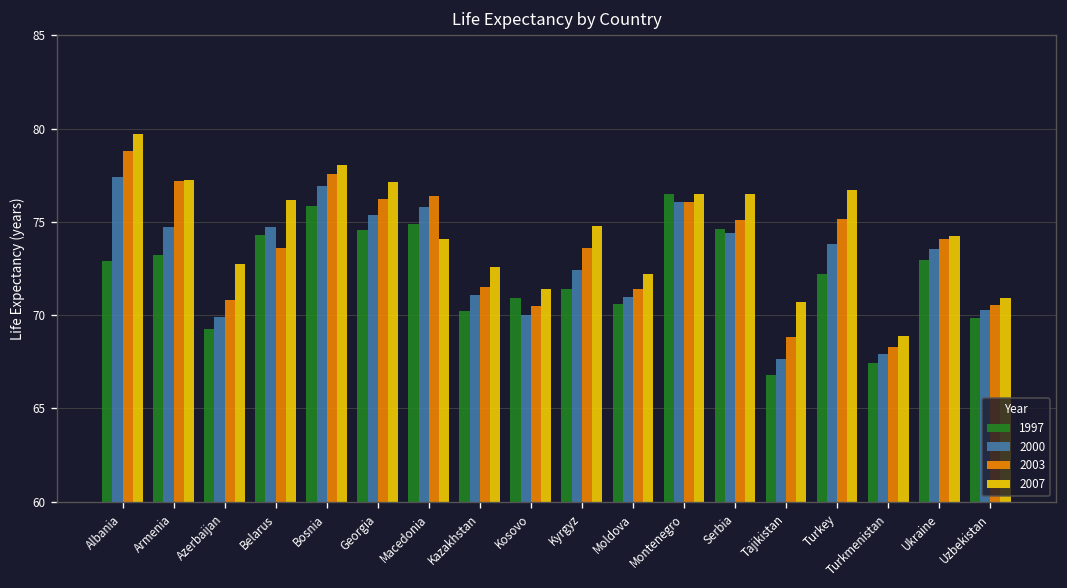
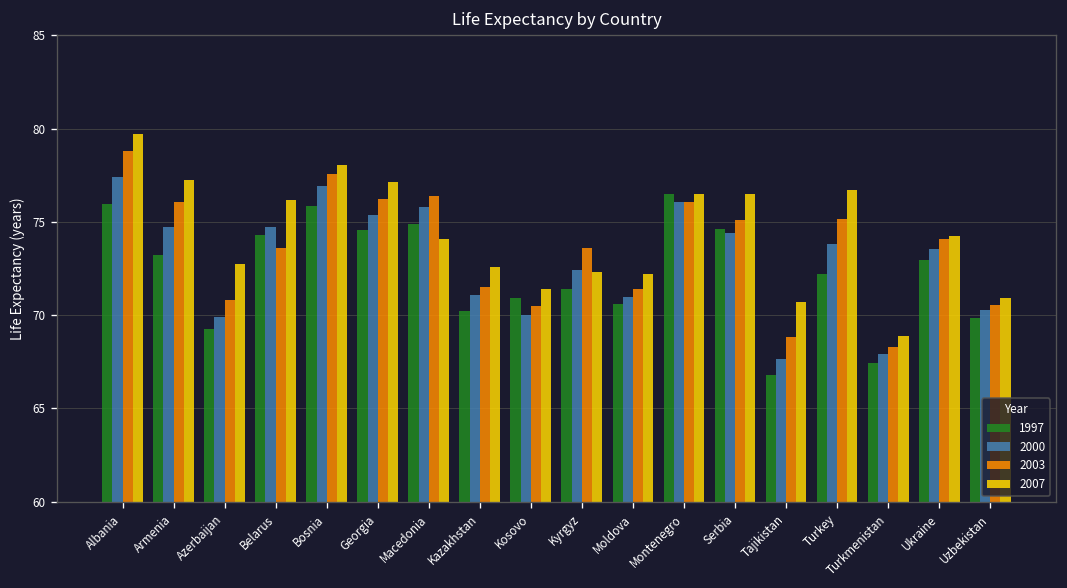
  {
    "1997": {
-     "Albania": 72.9,
+     "Albania": 76.0,
      "Armenia": 73.2,
      "Azerbaijan": 69.3,
      "Belarus": 74.3,
      "Bosnia": 75.9,
      "Georgia": 74.5,
      "Macedonia": 74.9,
      "Kazakhstan": 70.2,
      "Kosovo": 70.9,
      "Kyrgyz": 71.4,
      "Moldova": 70.6,
      "Montenegro": 76.5,
      "Serbia": 74.6,
      "Tajikistan": 66.8,
      "Turkey": 72.2,
      "Turkmenistan": 67.4,
      "Ukraine": 73.0,
      "Uzbekistan": 69.8
    },
    "2000": {
      "Albania": 77.4,
      "Armenia": 74.7,
      "Azerbaijan": 69.9,
      "Belarus": 74.7,
      "Bosnia": 76.9,
      "Georgia": 75.4,
      "Macedonia": 75.8,
      "Kazakhstan": 71.1,
      "Kosovo": 70.0,
      "Kyrgyz": 72.4,
      "Moldova": 71.0,
      "Montenegro": 76.0,
      "Serbia": 74.4,
      "Tajikistan": 67.7,
      "Turkey": 73.8,
      "Turkmenistan": 67.9,
      "Ukraine": 73.6,
      "Uzbekistan": 70.3
    },
    "2003": {
      "Albania": 78.8,
-     "Armenia": 77.2,
+     "Armenia": 76.1,
      "Azerbaijan": 70.8,
      "Belarus": 73.6,
      "Bosnia": 77.5,
      "Georgia": 76.2,
      "Macedonia": 76.4,
      "Kazakhstan": 71.5,
      "Kosovo": 70.5,
      "Kyrgyz": 73.6,
      "Moldova": 71.4,
      "Montenegro": 76.1,
      "Serbia": 75.1,
      "Tajikistan": 68.8,
      "Turkey": 75.2,
      "Turkmenistan": 68.3,
      "Ukraine": 74.1,
      "Uzbekistan": 70.6
    },
    "2007": {
      "Albania": 79.7,
      "Armenia": 77.2,
      "Azerbaijan": 72.8,
      "Belarus": 76.2,
      "Bosnia": 78.1,
      "Georgia": 77.1,
      "Macedonia": 74.1,
      "Kazakhstan": 72.6,
      "Kosovo": 71.4,
-     "Kyrgyz": 74.8,
+     "Kyrgyz": 72.3,
      "Moldova": 72.2,
      "Montenegro": 76.5,
      "Serbia": 76.5,
      "Tajikistan": 70.7,
      "Turkey": 76.7,
      "Turkmenistan": 68.9,
      "Ukraine": 74.2,
      "Uzbekistan": 70.9
    }
  }
